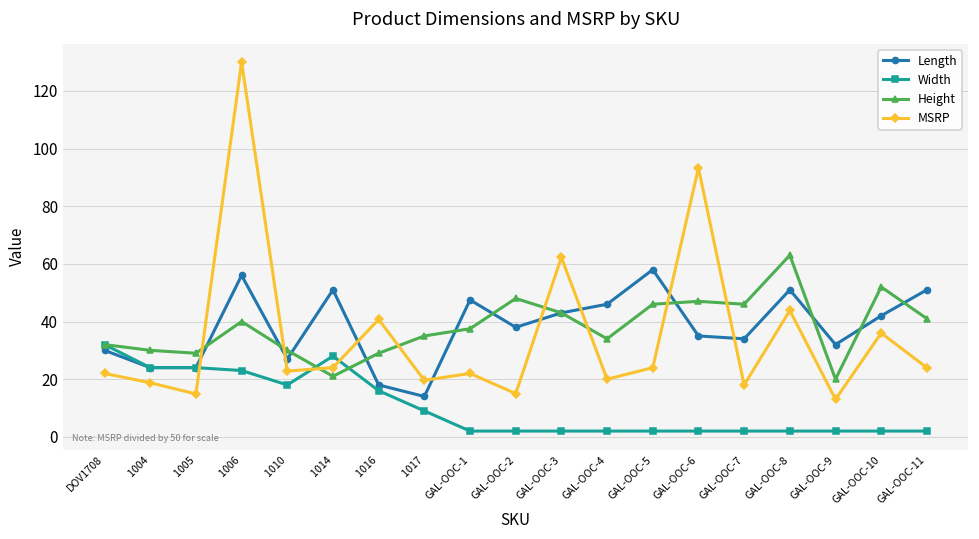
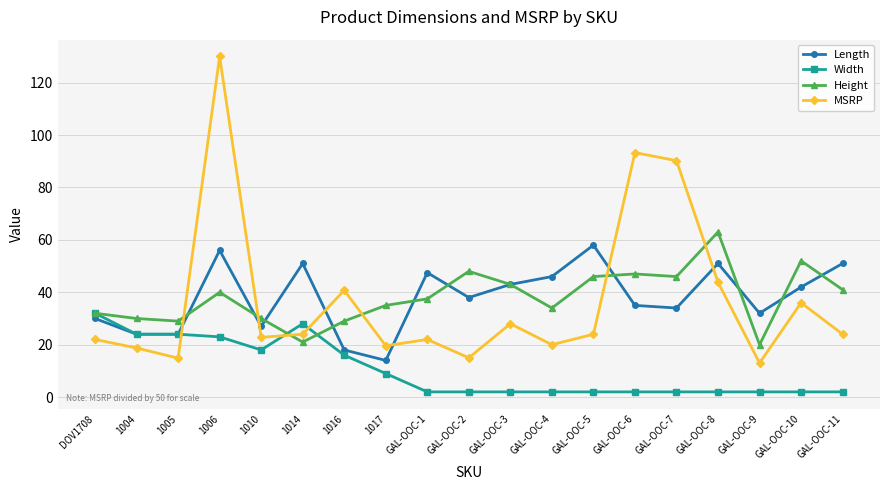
  {
    "Height": {
      "1004": 30,
      "1005": 29,
      "1006": 40,
      "1010": 30,
      "1014": 21,
      "1016": 29,
      "1017": 35,
      "GAL-OOC-1": 38,
      "GAL-OOC-2": 48,
      "GAL-OOC-4": 34,
      "GAL-OOC-5": 46,
      "GAL-OOC-6": 47,
      "GAL-OOC-7": 46,
      "GAL-OOC-8": 63,
      "GAL-OOC-9": 20,
      "GAL-OOC-10": 52,
      "GAL-OOC-11": 41
    },
    "MSRP": {
      "DOV1708": 22,
      "1004": 19,
      "1005": 15,
      "1006": 130,
      "1010": 23,
      "1014": 24,
      "1016": 41,
      "1017": 20,
      "GAL-OOC-1": 22,
      "GAL-OOC-2": 15,
-     "GAL-OOC-3": 62,
+     "GAL-OOC-3": 28,
      "GAL-OOC-4": 20,
      "GAL-OOC-5": 24,
      "GAL-OOC-6": 93,
-     "GAL-OOC-7": 18,
+     "GAL-OOC-7": 90,
      "GAL-OOC-8": 44,
      "GAL-OOC-9": 13,
      "GAL-OOC-10": 36,
      "GAL-OOC-11": 24
    }
  }
